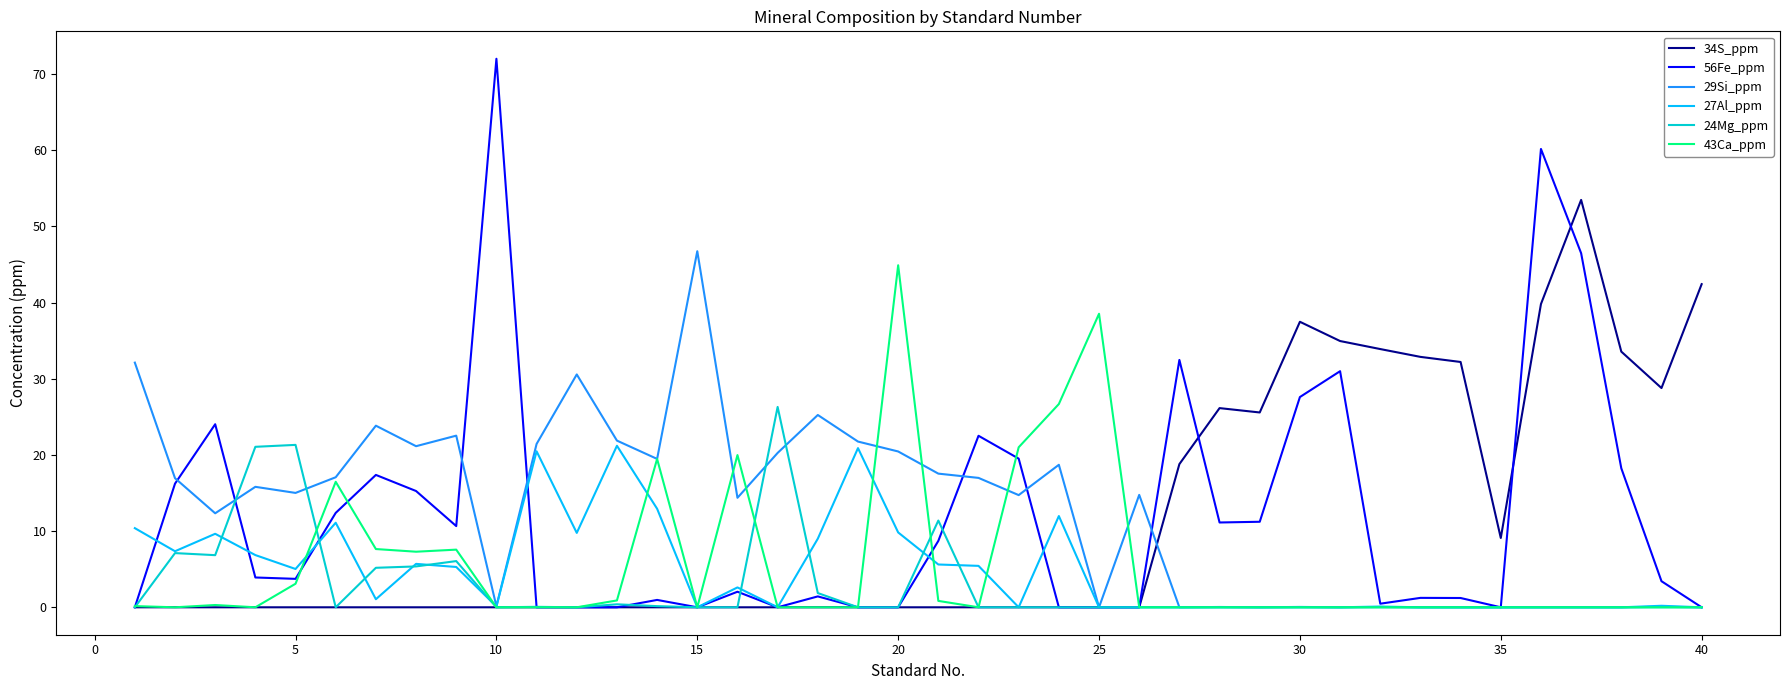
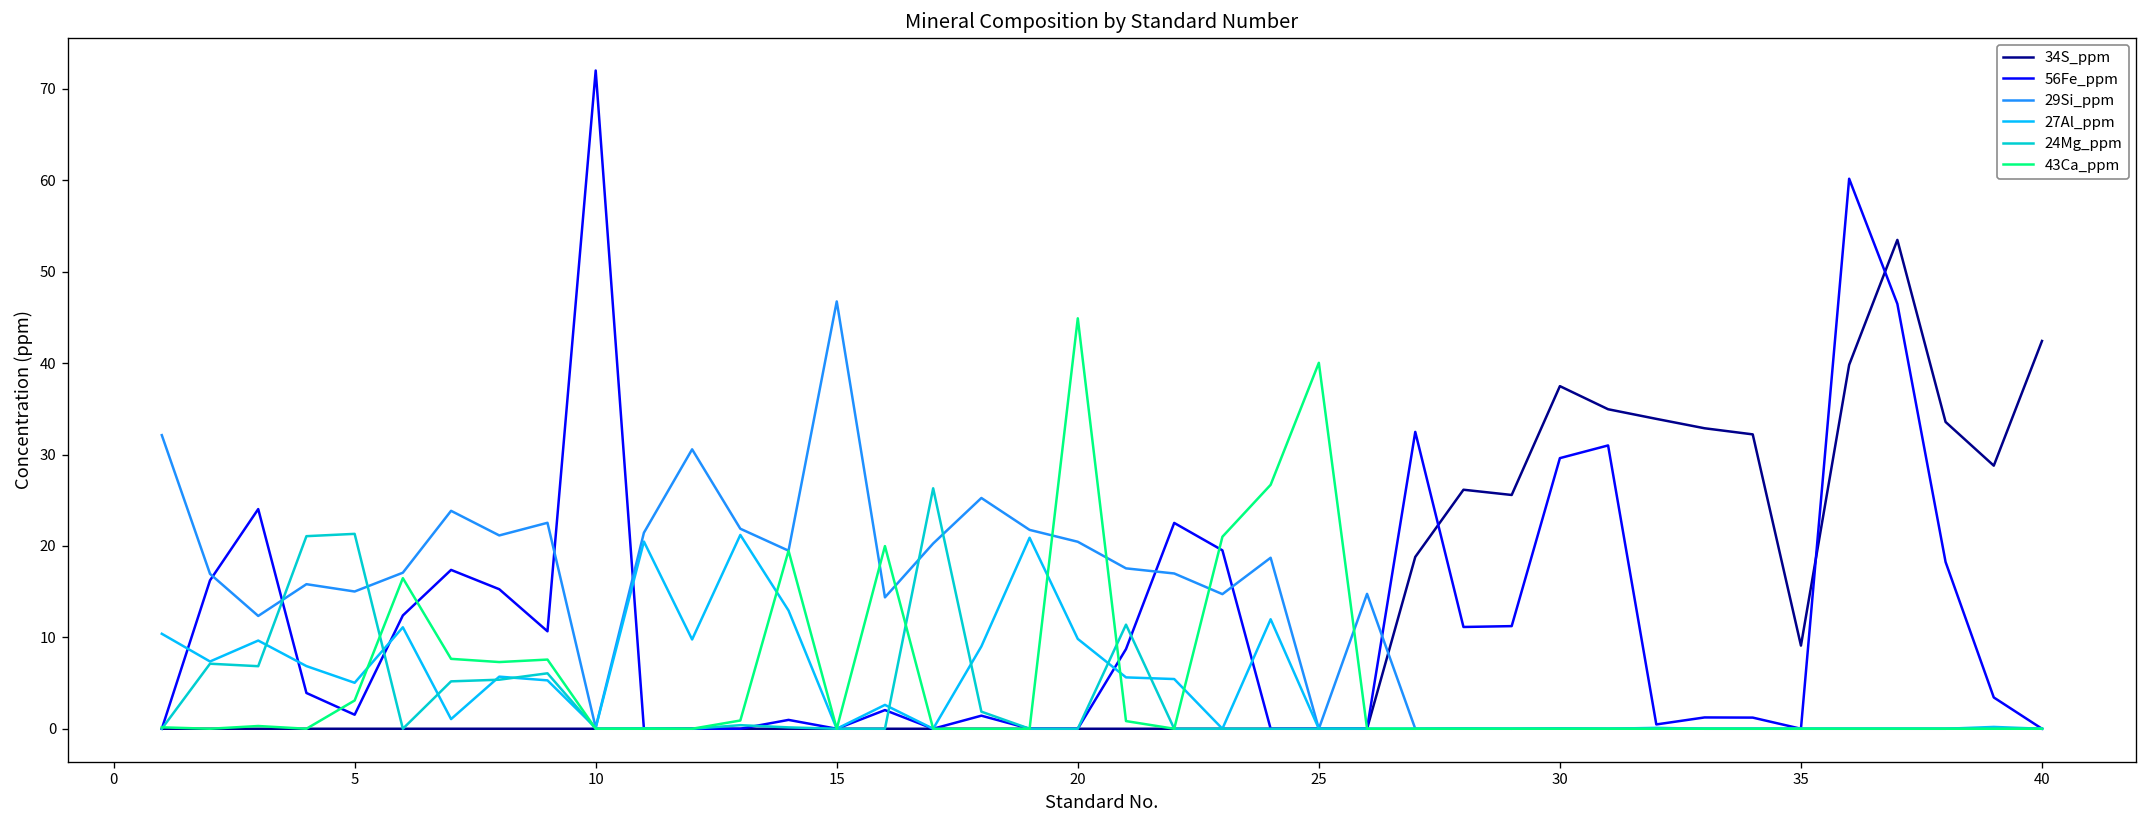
  {
    "34S_ppm": {
      "5": 0,
      "30": 37,
      "35": 9,
      "40": 42
    },
    "56Fe_ppm": {
-     "5": 4,
+     "5": 2,
      "10": 72,
-     "30": 28
+     "30": 30
    },
    "43Ca_ppm": {
      "5": 3,
      "20": 45,
-     "25": 39
+     "25": 40
    }
  }
